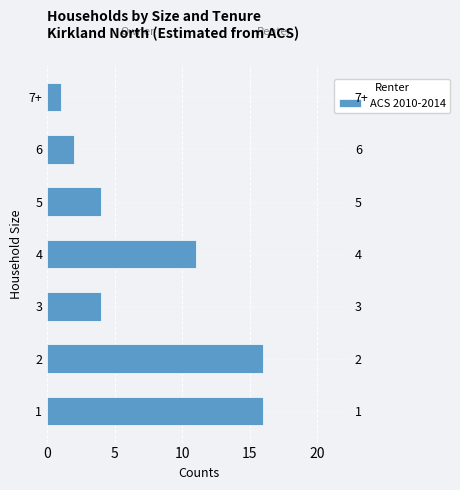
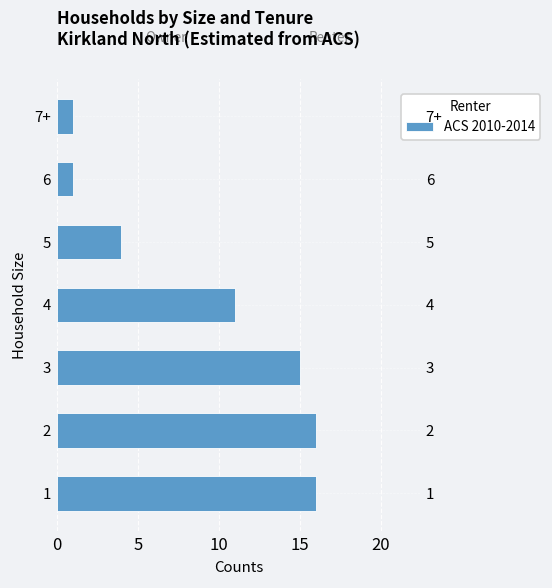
  {
    "7+": 1,
-   "6": 2,
+   "6": 1,
    "5": 4,
    "4": 11,
-   "3": 4,
+   "3": 15,
    "2": 16,
    "1": 16
  }
